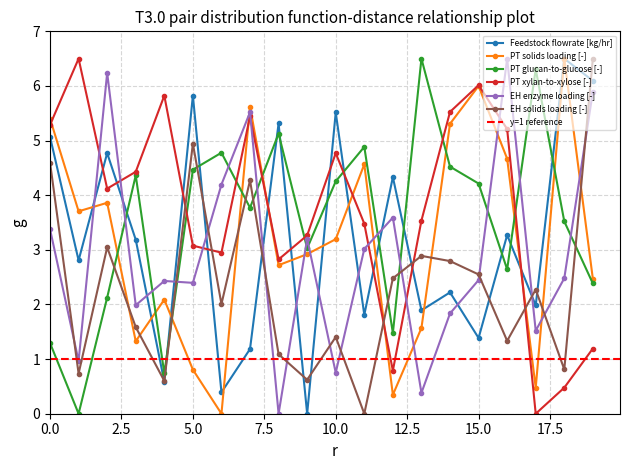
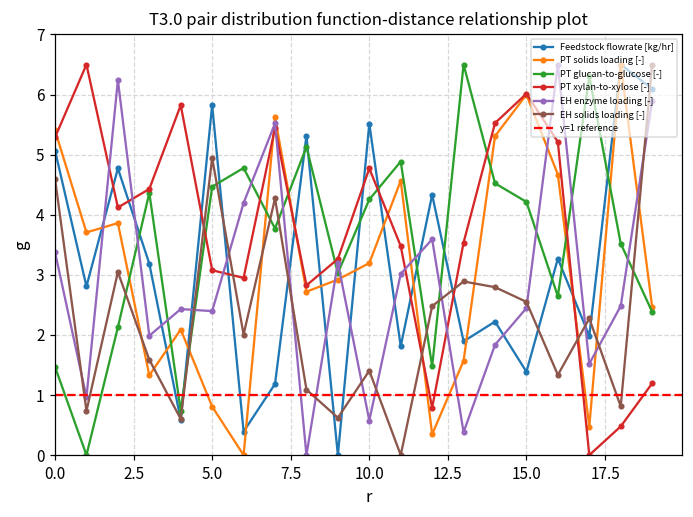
  {
    "Feedstock flowrate [kg/hr]": {
      "0.0": 5.1,
      "5.0": 5.8,
      "10.0": 5.5,
      "15.0": 1.4
    },
    "PT solids loading [-]": {
      "0.0": 5.4,
      "5.0": 0.8,
      "10.0": 3.2
    },
    "PT glucan-to-glucose [-]": {
-     "0.0": 1.3,
+     "0.0": 1.5,
      "5.0": 4.5,
      "10.0": 4.3,
      "15.0": 4.2
    },
    "PT xylan-to-xylose [-]": {
      "0.0": 5.3,
      "5.0": 3.1,
      "10.0": 4.8
    },
    "EH enzyme loading [-]": {
      "0.0": 3.4,
      "5.0": 2.4,
-     "10.0": 0.8,
+     "10.0": 0.6,
      "15.0": 2.4
    },
    "EH solids loading [-]": {
      "0.0": 4.6,
      "5.0": 4.9,
      "10.0": 1.4,
      "15.0": 2.5
    }
  }
